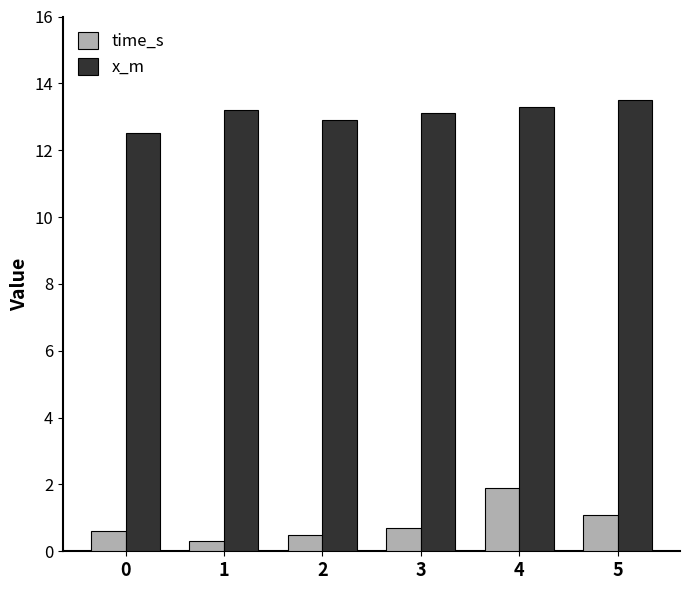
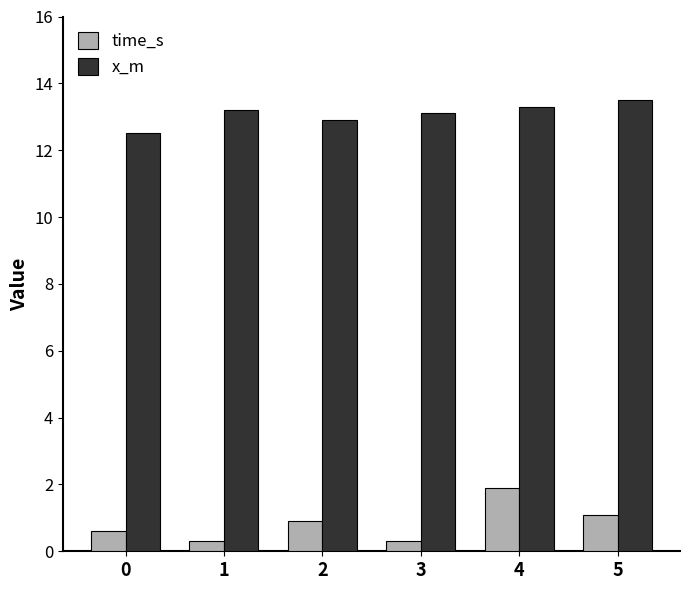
  {
    "time_s": {
      "0": 0.6,
      "1": 0.3,
-     "2": 0.5,
-     "3": 0.7,
+     "2": 0.9,
+     "3": 0.3,
      "4": 1.9,
      "5": 1.1
    },
    "x_m": {
      "0": 12.5,
      "1": 13.2,
      "2": 12.9,
      "3": 13.1,
      "4": 13.3,
      "5": 13.5
    }
  }
